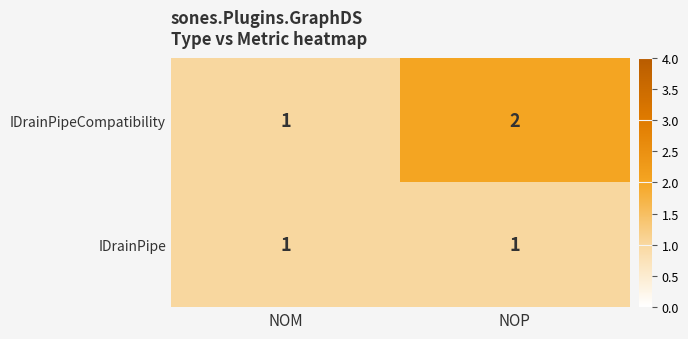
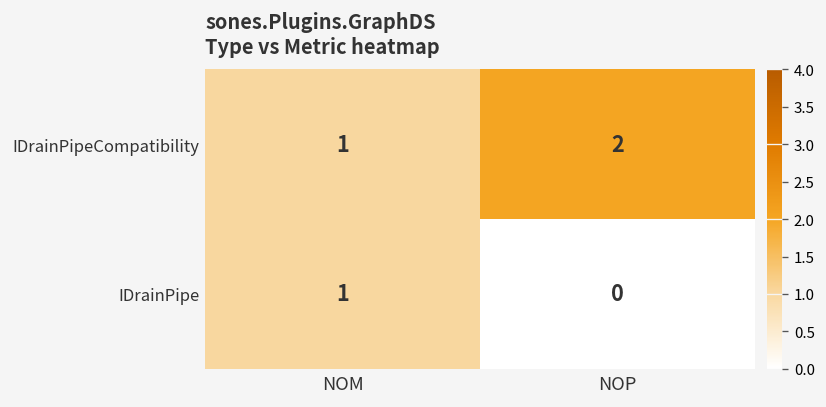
  {
    "IDrainPipeCompatibility": {
      "NOM": 1,
      "NOP": 2
    },
    "IDrainPipe": {
      "NOM": 1,
-     "NOP": 1
+     "NOP": 0
    }
  }
